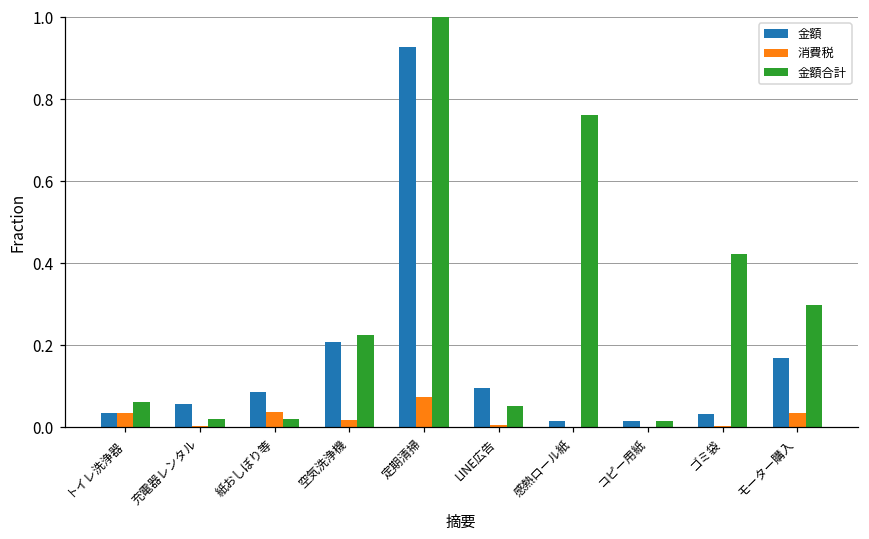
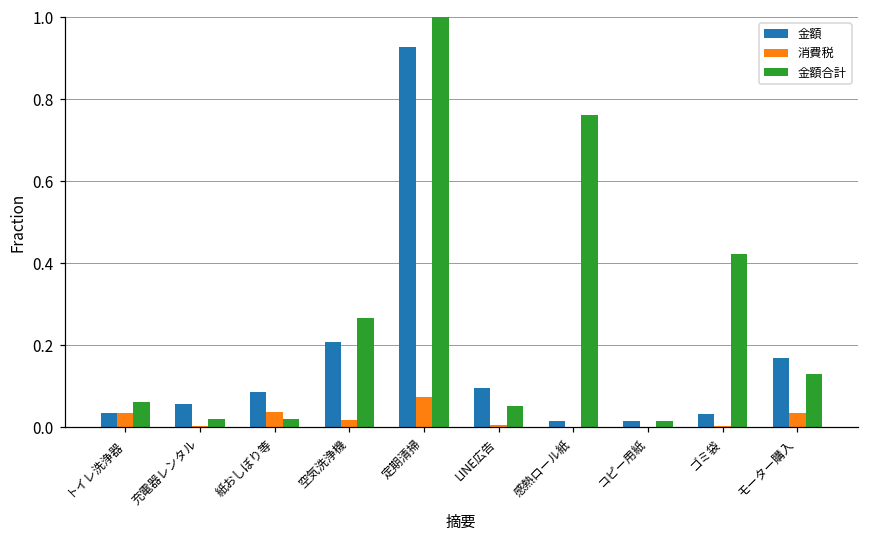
  {
    "金額": {
      "トイレ洗浄器": 0.03,
      "充電器レンタル": 0.06,
      "紙おしぼり等": 0.09,
      "空気洗浄機": 0.21,
      "定期清掃": 0.93,
      "LINE広告": 0.10,
      "感熱ロール紙": 0.02,
      "コピー用紙": 0.01,
      "ゴミ袋": 0.03,
      "モーター購入": 0.17
    },
    "消費税": {
      "トイレ洗浄器": 0.04,
      "紙おしぼり等": 0.04,
      "空気洗浄機": 0.02,
      "定期清掃": 0.07,
      "モーター購入": 0.03
    },
    "金額合計": {
      "トイレ洗浄器": 0.06,
      "充電器レンタル": 0.02,
      "紙おしぼり等": 0.02,
-     "空気洗浄機": 0.22,
+     "空気洗浄機": 0.27,
      "定期清掃": 1.00,
      "LINE広告": 0.05,
      "感熱ロール紙": 0.76,
      "コピー用紙": 0.01,
      "ゴミ袋": 0.42,
-     "モーター購入": 0.30
+     "モーター購入": 0.13
    }
  }
